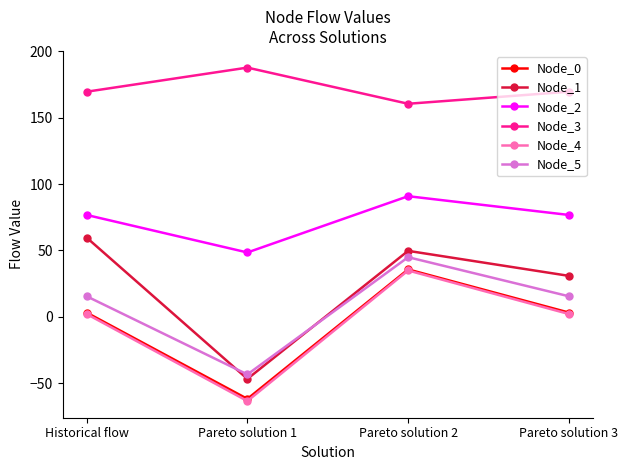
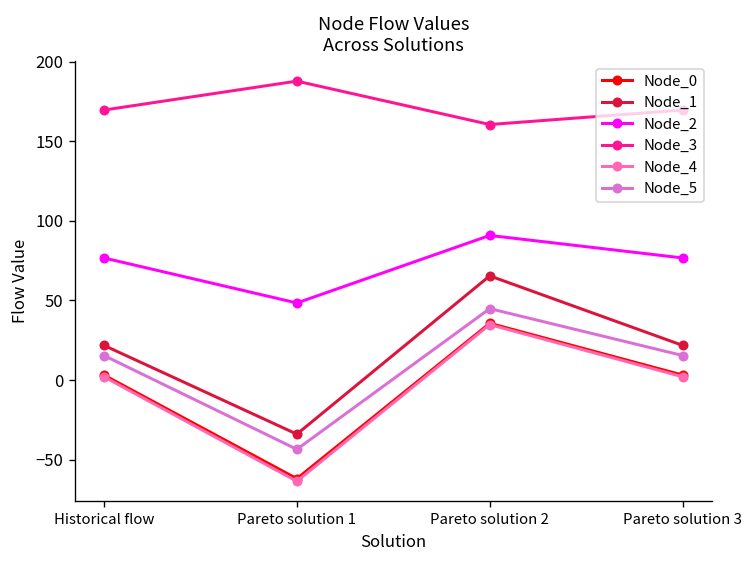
  {
    "Node_1": {
-     "Historical flow": 60,
-     "Pareto solution 1": -47,
-     "Pareto solution 2": 50,
-     "Pareto solution 3": 31
+     "Historical flow": 22,
+     "Pareto solution 1": -34,
+     "Pareto solution 2": 65,
+     "Pareto solution 3": 22
    },
    "Node_2": {
      "Historical flow": 77,
      "Pareto solution 1": 48,
      "Pareto solution 2": 91,
      "Pareto solution 3": 77
    },
    "Node_3": {
      "Historical flow": 170,
      "Pareto solution 1": 188,
      "Pareto solution 2": 161
    }
  }
